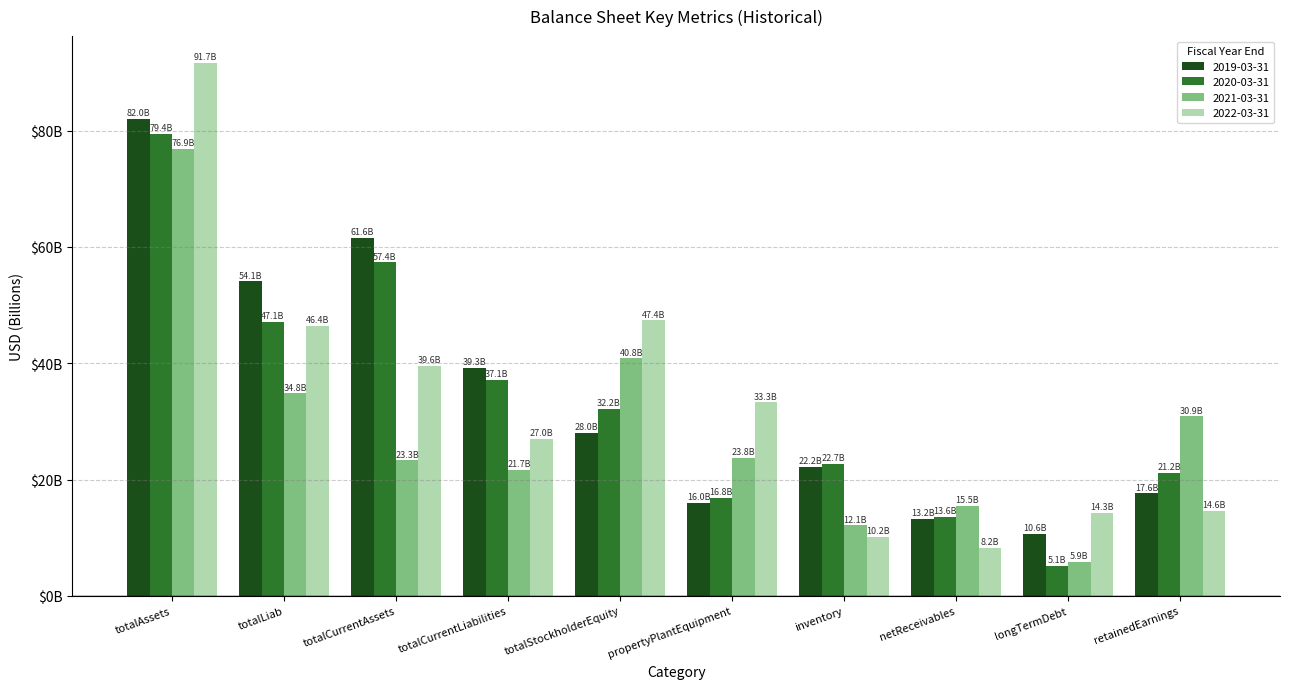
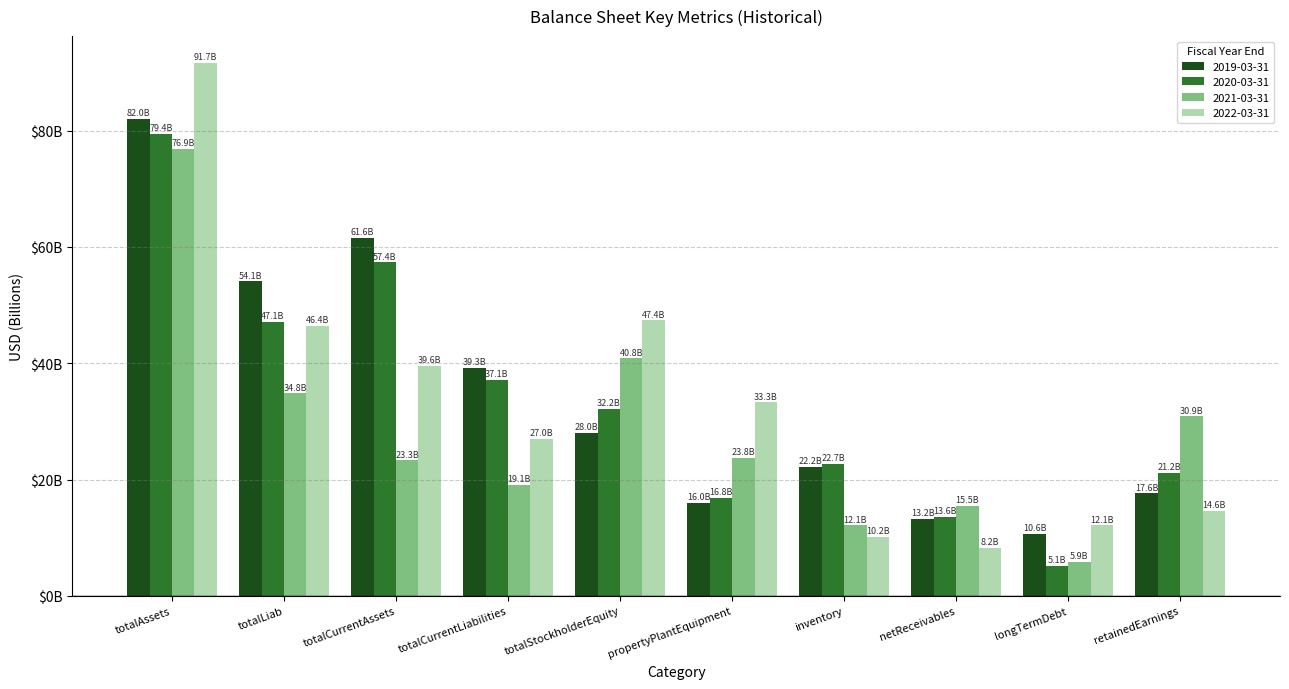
  {
    "2021-03-31": {
      "totalAssets": "76.9B",
      "totalLiab": "34.8B",
      "totalCurrentAssets": "23.3B",
-     "totalCurrentLiabilities": "21.7B",
+     "totalCurrentLiabilities": "19.1B",
      "totalStockholderEquity": "40.8B",
      "propertyPlantEquipment": "23.8B",
      "inventory": "12.1B",
      "netReceivables": "15.5B",
      "longTermDebt": "5.9B",
      "retainedEarnings": "30.9B"
    },
    "2022-03-31": {
      "totalAssets": "91.7B",
      "totalLiab": "46.4B",
      "totalCurrentAssets": "39.6B",
      "totalCurrentLiabilities": "27.0B",
      "totalStockholderEquity": "47.4B",
      "propertyPlantEquipment": "33.3B",
      "inventory": "10.2B",
      "netReceivables": "8.2B",
-     "longTermDebt": "14.3B",
+     "longTermDebt": "12.1B",
      "retainedEarnings": "14.6B"
    }
  }
